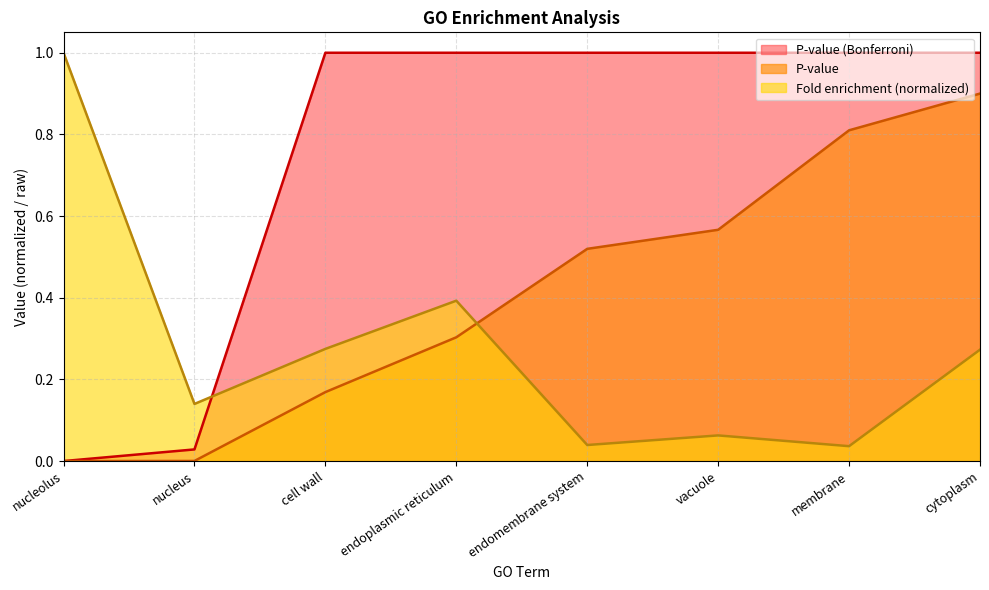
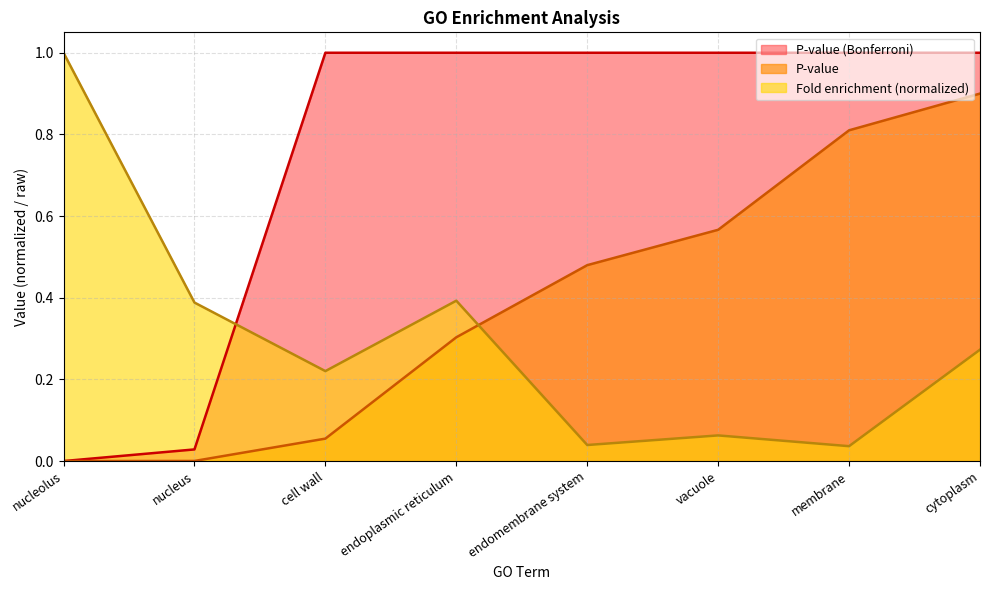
  {
    "P-value (Bonferroni)": {
      "nucleus": 0.03,
      "cell wall": 1.00,
      "endoplasmic reticulum": 1.00,
      "endomembrane system": 1.00,
      "vacuole": 1.00,
      "cytoplasm": 1.00
    },
    "P-value": {
      "nucleus": 0.00,
-     "cell wall": 0.17,
+     "cell wall": 0.05,
      "endoplasmic reticulum": 0.30,
-     "endomembrane system": 0.52,
+     "endomembrane system": 0.48,
      "vacuole": 0.57,
      "membrane": 0.81,
      "cytoplasm": 0.90
    },
    "Fold enrichment (normalized)": {
      "nucleolus": 1.00,
-     "nucleus": 0.14,
-     "cell wall": 0.27,
+     "nucleus": 0.39,
+     "cell wall": 0.22,
      "endoplasmic reticulum": 0.39,
      "endomembrane system": 0.04,
      "vacuole": 0.06,
      "membrane": 0.04,
      "cytoplasm": 0.27
    }
  }
